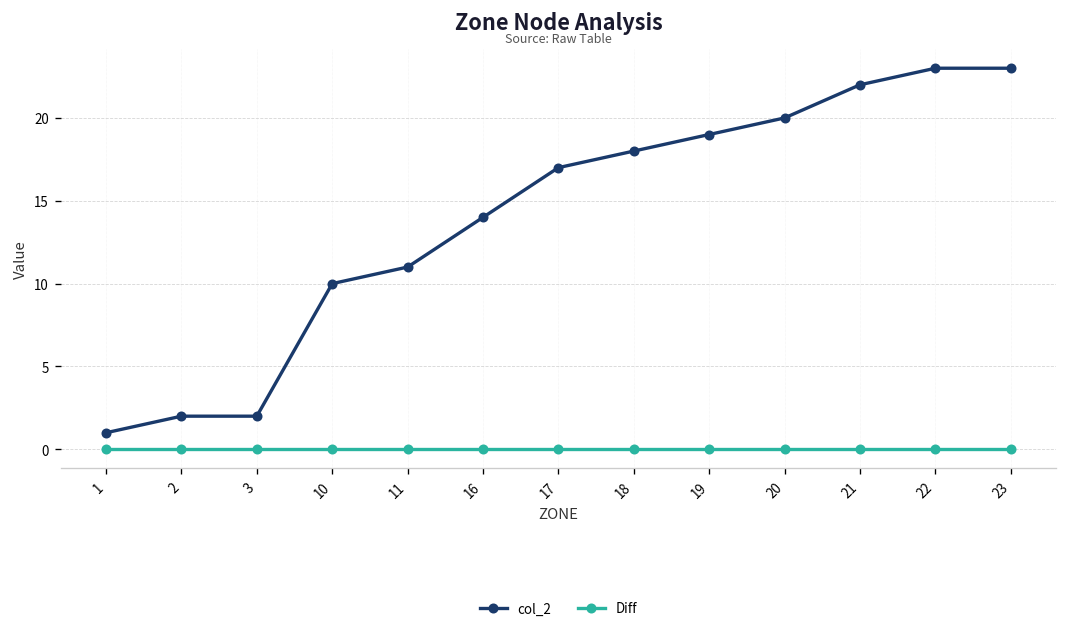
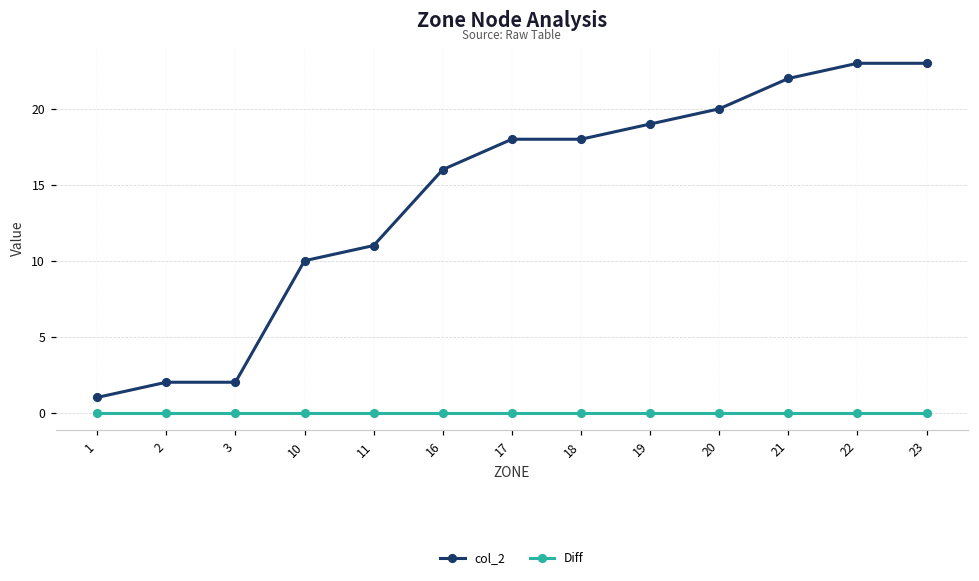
  {
    "col_2": {
      "1": 1,
      "2": 2,
      "3": 2,
      "10": 10,
      "11": 11,
-     "16": 14,
-     "17": 17,
+     "16": 16,
+     "17": 18,
      "18": 18,
      "19": 19,
      "20": 20,
      "21": 22,
      "22": 23,
      "23": 23
    },
    "Diff": {
      "1": 0,
      "2": 0,
      "3": 0,
      "10": 0,
      "11": 0,
      "16": 0,
      "17": 0,
      "18": 0,
      "19": 0,
      "20": 0,
      "21": 0,
      "22": 0,
      "23": 0
    }
  }
